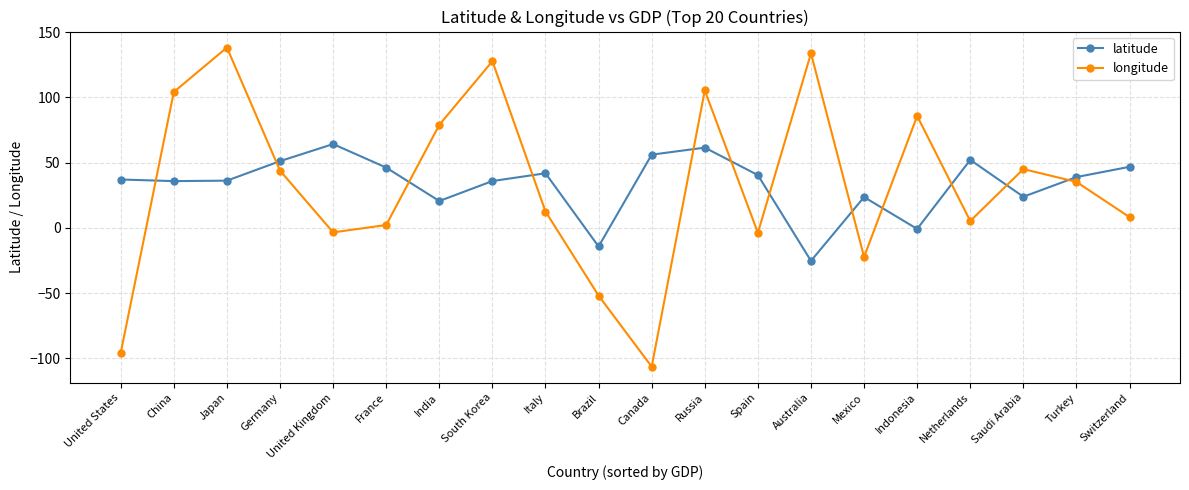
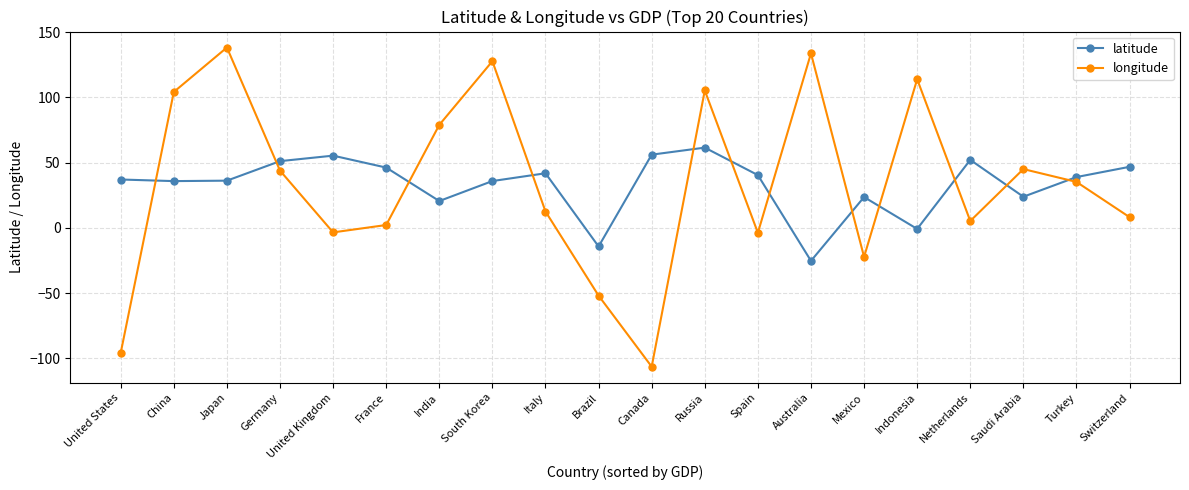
  {
    "latitude": {
      "United States": 37,
      "China": 36,
      "Japan": 36,
      "Germany": 51,
-     "United Kingdom": 64,
+     "United Kingdom": 55,
      "France": 46,
      "India": 21,
      "South Korea": 36,
      "Italy": 42,
      "Brazil": -14,
      "Canada": 56,
      "Russia": 62,
      "Spain": 40,
      "Australia": -25,
      "Mexico": 24,
      "Indonesia": -1,
      "Netherlands": 52,
      "Saudi Arabia": 24,
      "Turkey": 39,
      "Switzerland": 47
    },
    "longitude": {
      "United States": -96,
      "China": 104,
      "Japan": 138,
      "Germany": 44,
      "United Kingdom": -3,
      "France": 2,
      "India": 79,
      "South Korea": 128,
      "Italy": 13,
      "Brazil": -52,
      "Canada": -106,
      "Russia": 105,
      "Spain": -4,
      "Australia": 134,
      "Mexico": -22,
-     "Indonesia": 86,
+     "Indonesia": 114,
      "Netherlands": 5,
      "Saudi Arabia": 45,
      "Turkey": 35,
      "Switzerland": 8
    }
  }
